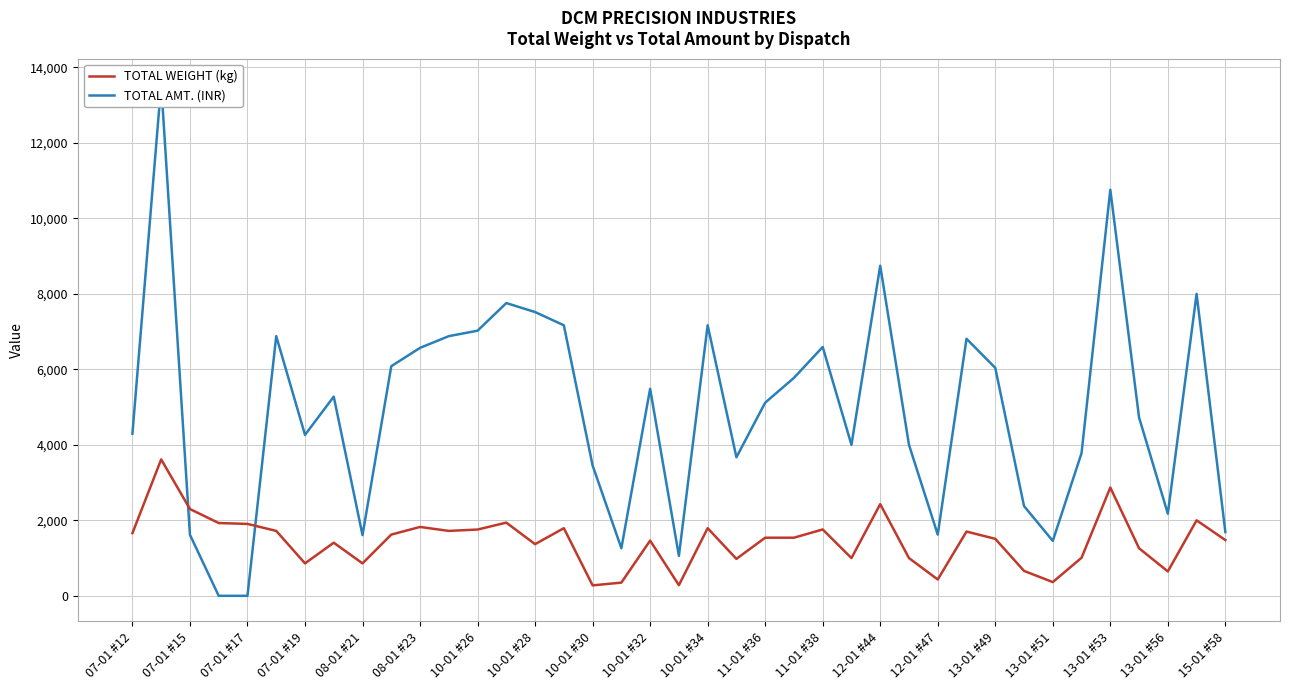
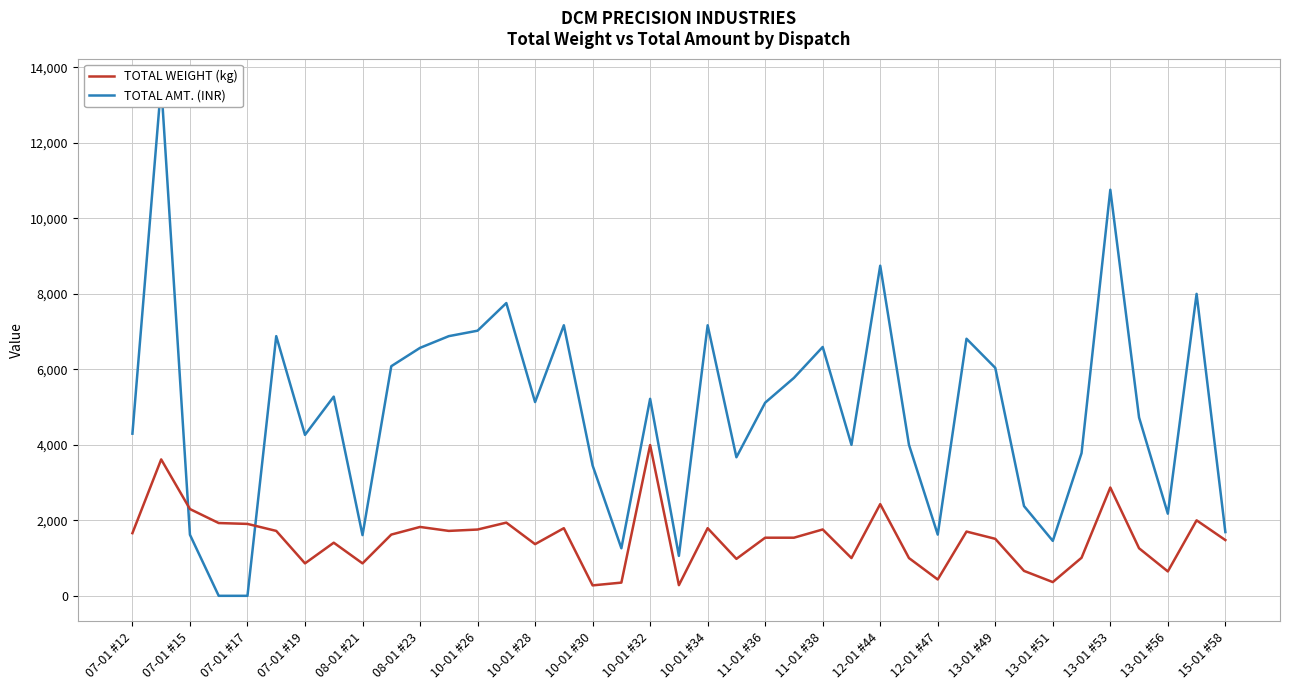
  {
    "TOTAL AMT. (INR)": {
      "07-01 #12": "4,300",
      "07-01 #15": "1,600",
      "07-01 #17": "0",
      "07-01 #19": "4,300",
      "08-01 #21": "1,600",
      "08-01 #23": "6,600",
      "10-01 #26": "7,000",
-     "10-01 #28": "7,500",
+     "10-01 #28": "5,100",
      "10-01 #30": "3,500",
-     "10-01 #32": "5,500",
+     "10-01 #32": "5,200",
      "10-01 #34": "7,200",
      "11-01 #36": "5,100",
      "11-01 #38": "6,600",
      "12-01 #44": "8,700",
      "12-01 #47": "1,600",
      "13-01 #49": "6,000",
      "13-01 #51": "1,500",
      "13-01 #53": "10,800",
      "13-01 #56": "2,200",
      "15-01 #58": "1,700"
    },
    "TOTAL WEIGHT (kg)": {
      "07-01 #12": "1,700",
      "07-01 #15": "2,300",
      "07-01 #17": "1,900",
      "07-01 #19": "900",
      "08-01 #21": "900",
      "08-01 #23": "1,800",
      "10-01 #26": "1,800",
      "10-01 #28": "1,400",
      "10-01 #30": "300",
-     "10-01 #32": "1,500",
+     "10-01 #32": "4,000",
      "10-01 #34": "1,800",
      "11-01 #36": "1,500",
      "11-01 #38": "1,800",
      "12-01 #44": "2,400",
      "12-01 #47": "400",
      "13-01 #49": "1,500",
      "13-01 #51": "400",
      "13-01 #53": "2,900",
      "13-01 #56": "600",
      "15-01 #58": "1,500"
    }
  }
